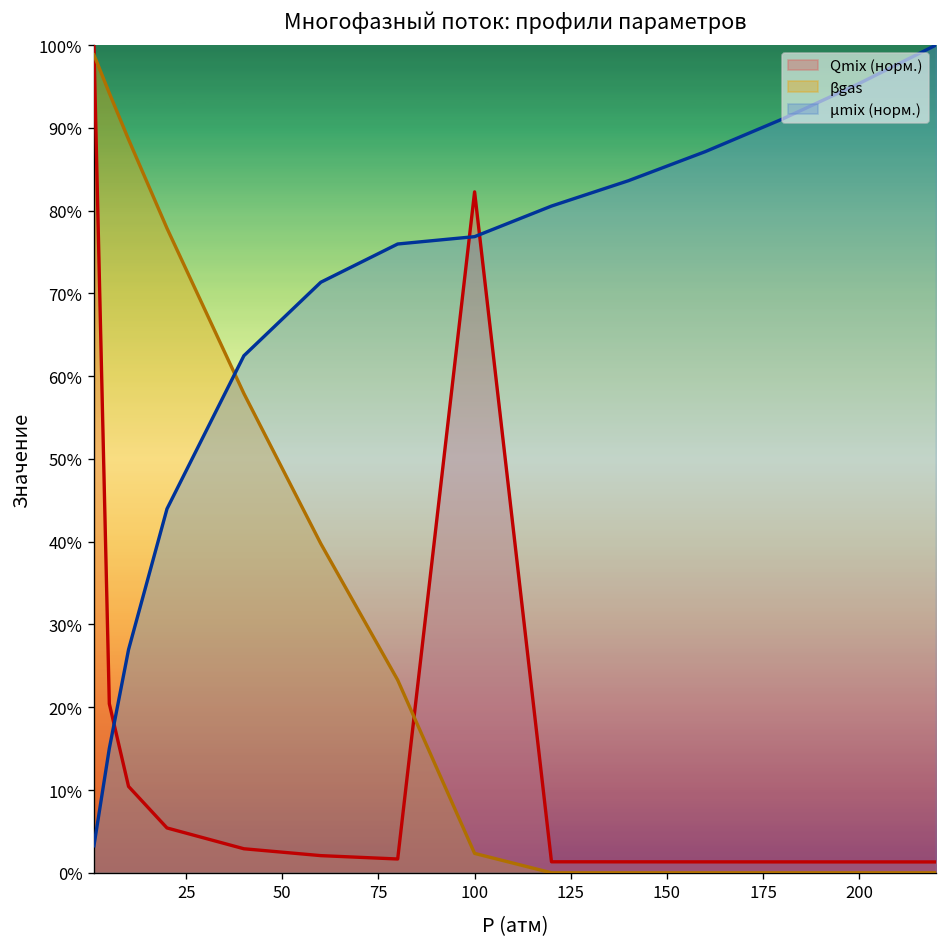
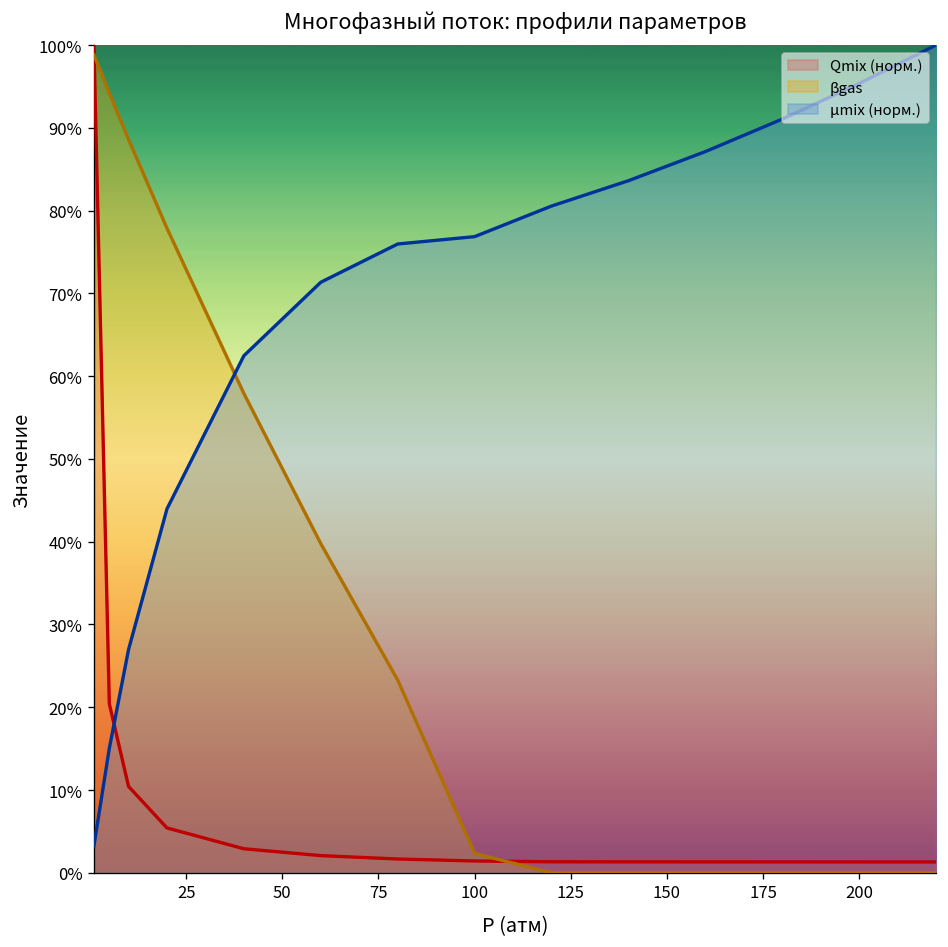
  {
    "Qmix (норм.)": {
-     "100": "82%",
+     "100": "1%",
      "200": "1%"
    },
    "βgas": {
      "100": "2%",
      "200": "0%"
    },
    "μmix (норм.)": {
      "100": "77%"
    }
  }
